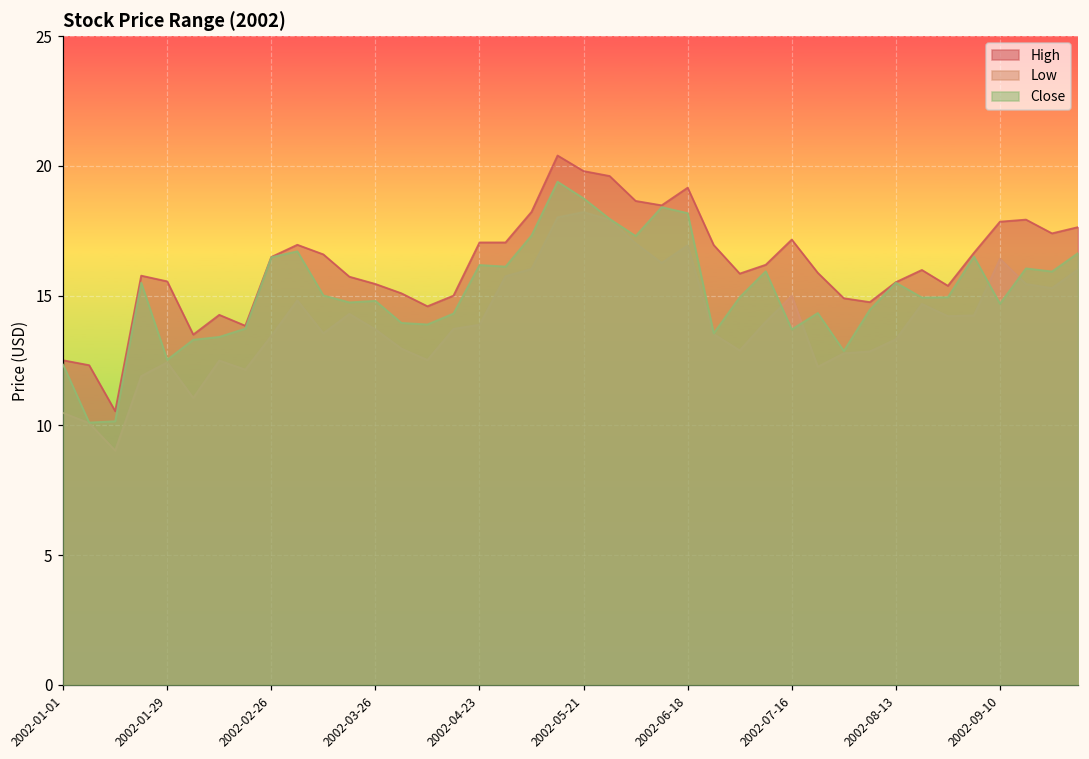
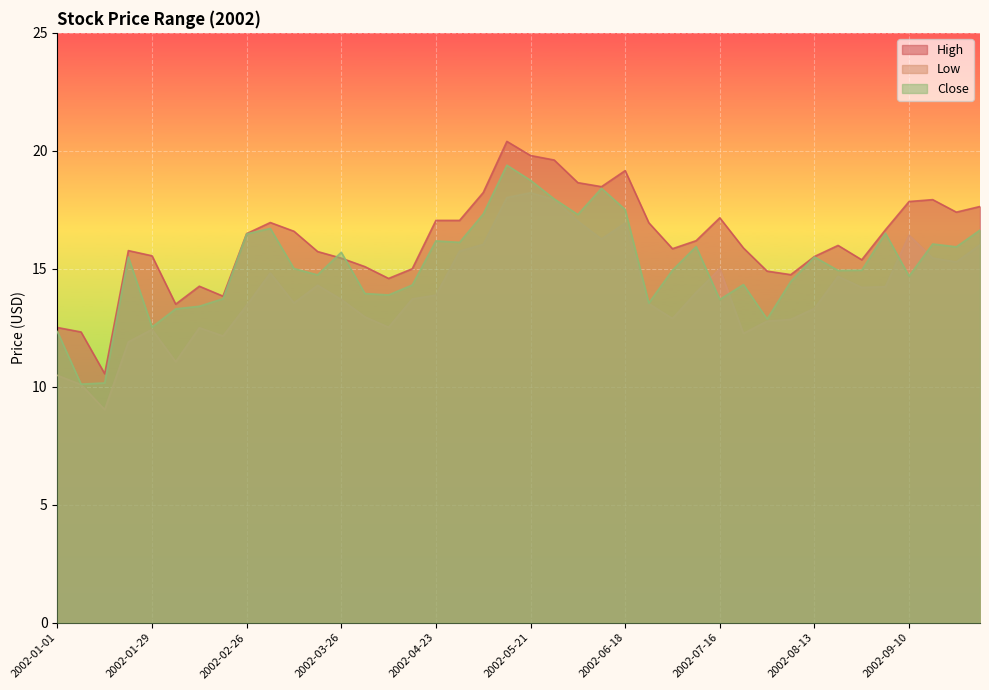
  {
    "Close": {
      "2002-01-01": 12.3,
-     "2002-03-26": 14.8,
+     "2002-03-26": 15.7,
      "2002-04-23": 16.2,
      "2002-05-21": 18.8,
-     "2002-06-18": 18.2,
+     "2002-06-18": 17.5,
      "2002-07-16": 13.7,
      "2002-09-10": 14.7
    }
  }
